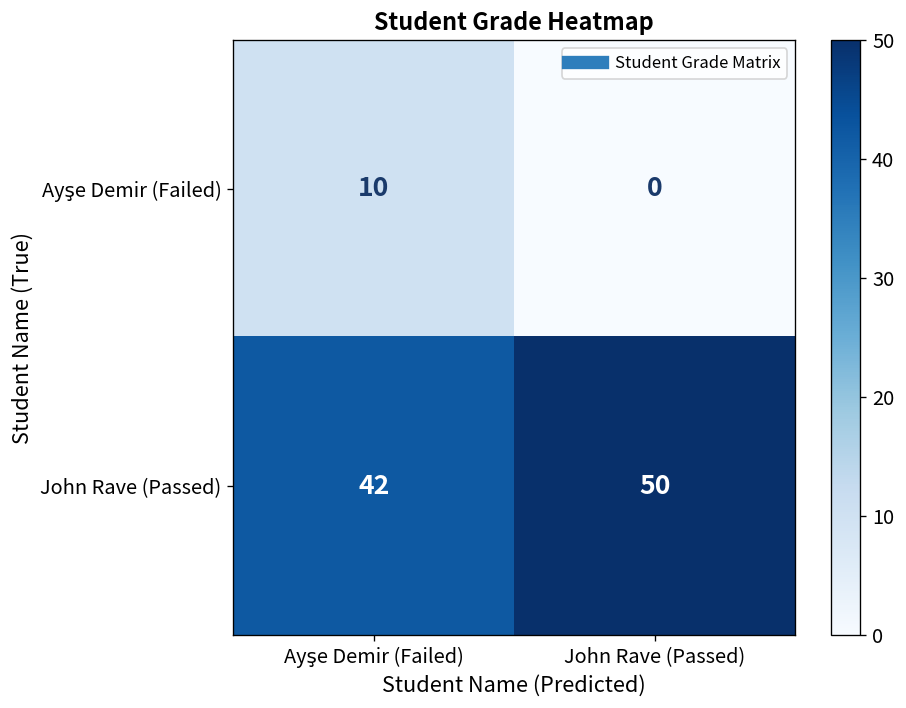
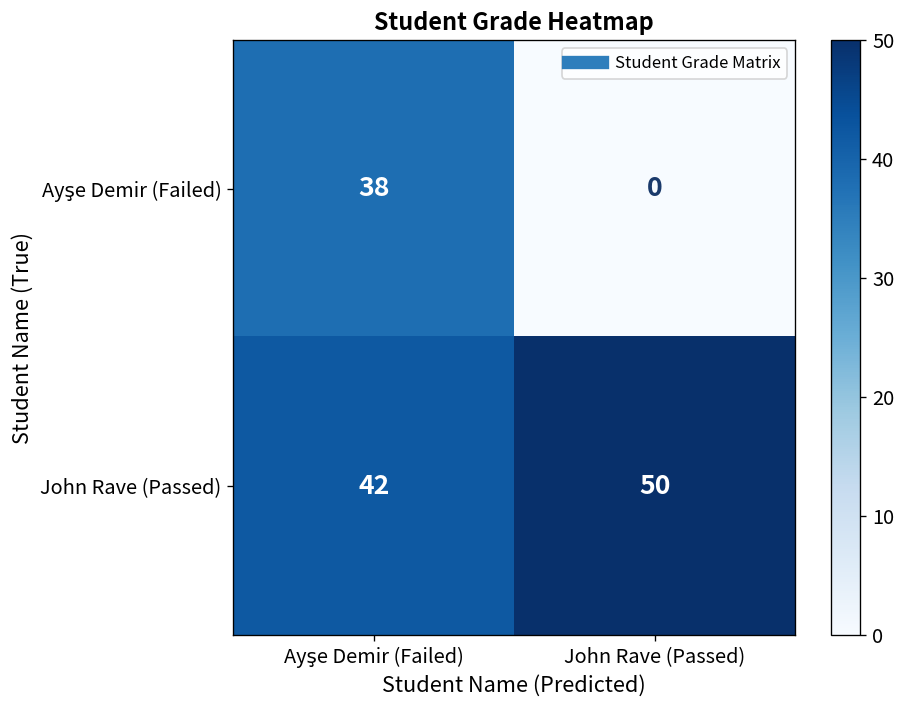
  {
    "Ayşe Demir (Failed)": {
-     "Ayşe Demir (Failed)": 10,
+     "Ayşe Demir (Failed)": 38,
      "John Rave (Passed)": 0
    },
    "John Rave (Passed)": {
      "Ayşe Demir (Failed)": 42,
      "John Rave (Passed)": 50
    }
  }
